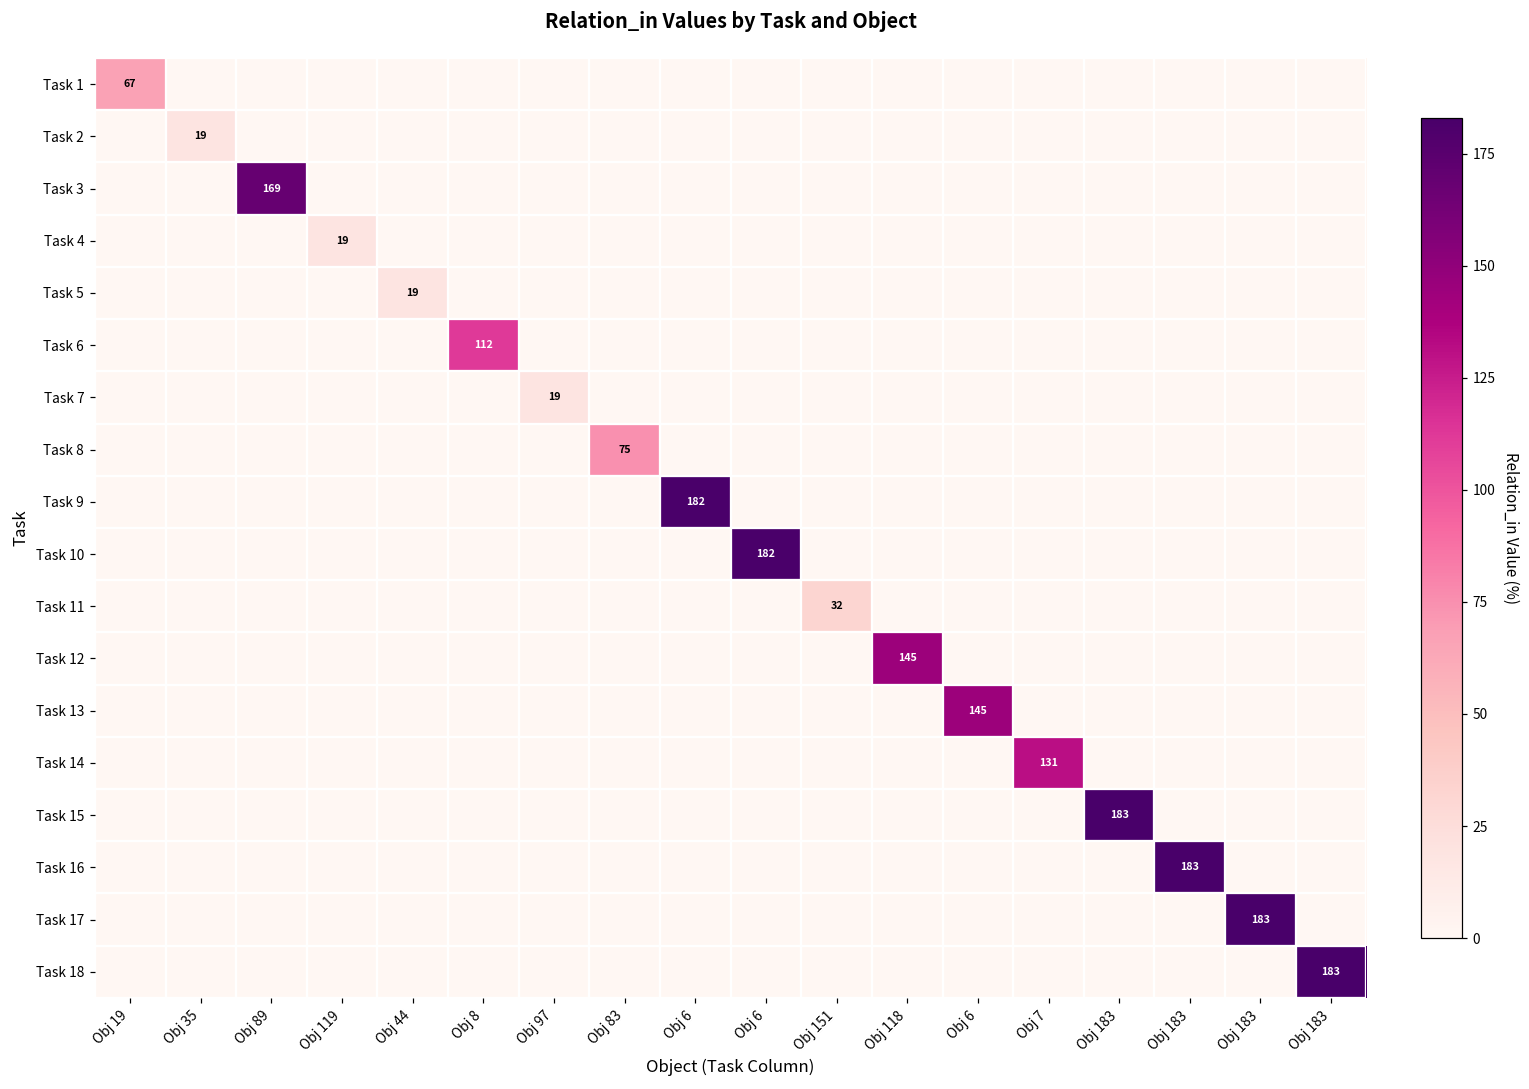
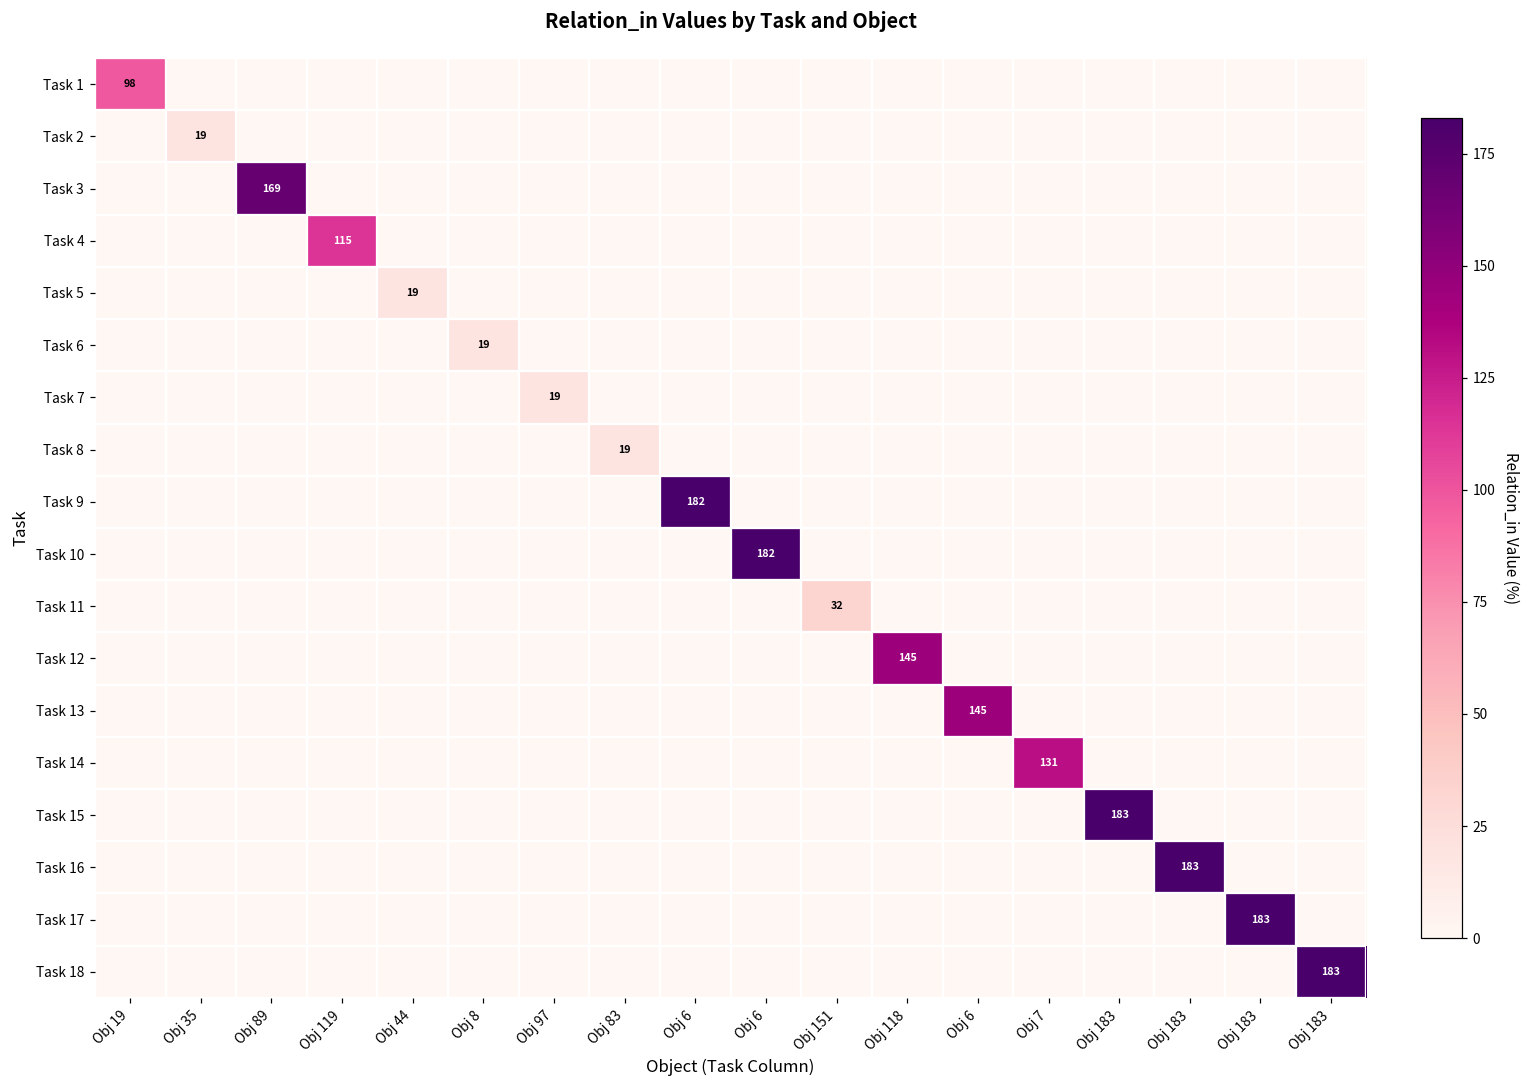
  {
    "Task 1": {
-     "Obj 19": 67
+     "Obj 19": 98
    },
    "Task 2": {
      "Obj 35": 19
    },
    "Task 3": {
      "Obj 89": 169
    },
    "Task 4": {
-     "Obj 119": 19
+     "Obj 119": 115
    },
    "Task 5": {
      "Obj 44": 19
    },
    "Task 6": {
-     "Obj 8": 112
+     "Obj 8": 19
    },
    "Task 7": {
      "Obj 97": 19
    },
    "Task 8": {
-     "Obj 83": 75
+     "Obj 83": 19
    },
    "Task 11": {
      "Obj 151": 32
    },
    "Task 12": {
      "Obj 118": 145
    },
    "Task 14": {
      "Obj 7": 131
    }
  }
